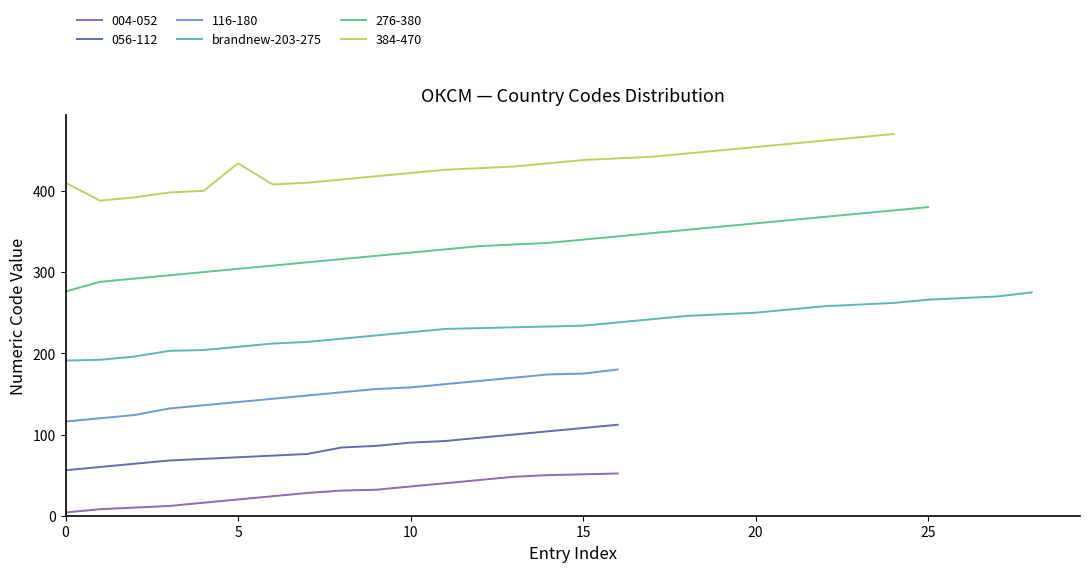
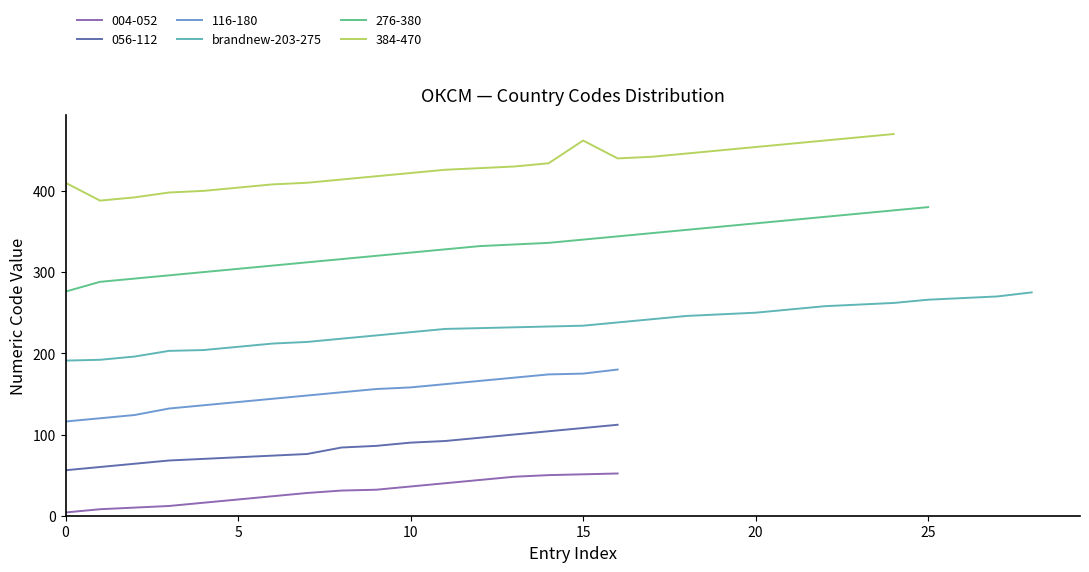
  {
    "384-470": {
      "0": 410,
-     "5": 430,
+     "5": 400,
      "10": 420,
-     "15": 440,
+     "15": 460,
      "20": 450
    }
  }
